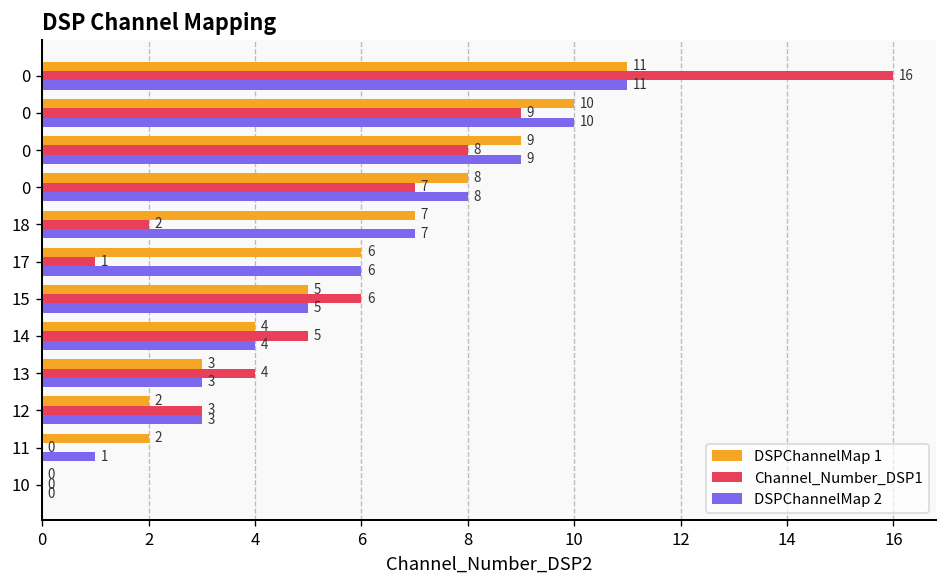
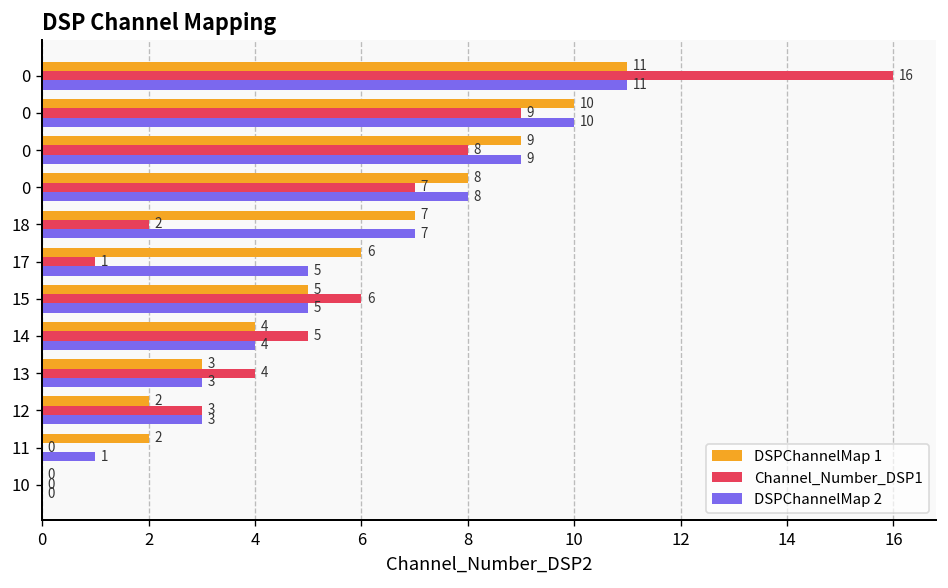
  {
    "DSPChannelMap 1": {
      "18": 7,
      "17": 6,
      "15": 5,
      "14": 4,
      "13": 3,
      "12": 2,
      "11": 2
    },
    "Channel_Number_DSP1": {
      "18": 2,
      "17": 1,
      "15": 6,
      "14": 5,
      "13": 4,
      "11": 0
    },
    "DSPChannelMap 2": {
      "18": 7,
-     "17": 6,
+     "17": 5,
      "15": 5,
      "14": 4,
      "13": 3,
      "11": 1
    }
  }
